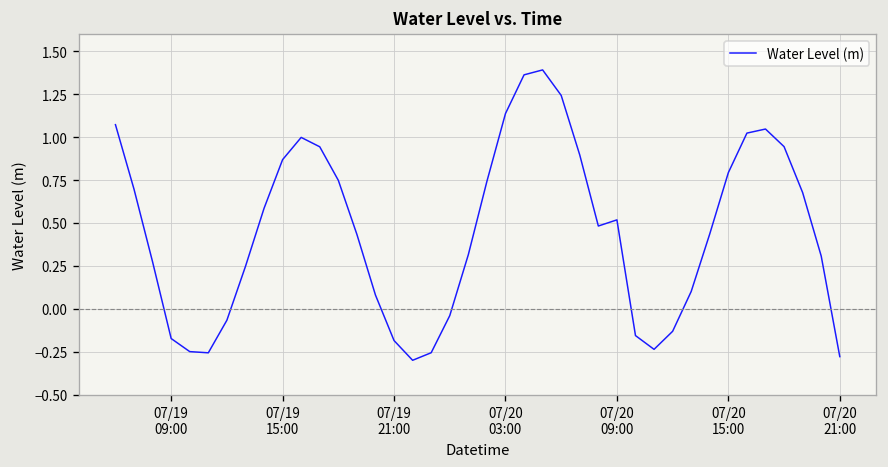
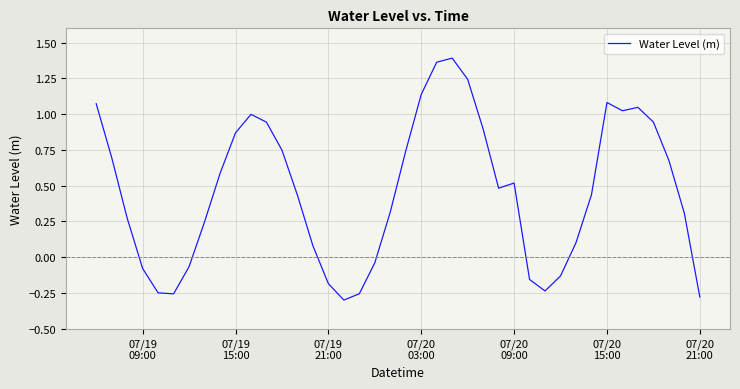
  {
-   "07/19 09:00": -0.17,
+   "07/19 09:00": -0.08,
    "07/19 15:00": 0.87,
    "07/19 21:00": -0.19,
    "07/20 03:00": 1.14,
    "07/20 09:00": 0.52,
-   "07/20 15:00": 0.79,
+   "07/20 15:00": 1.08,
    "07/20 21:00": -0.28
  }
